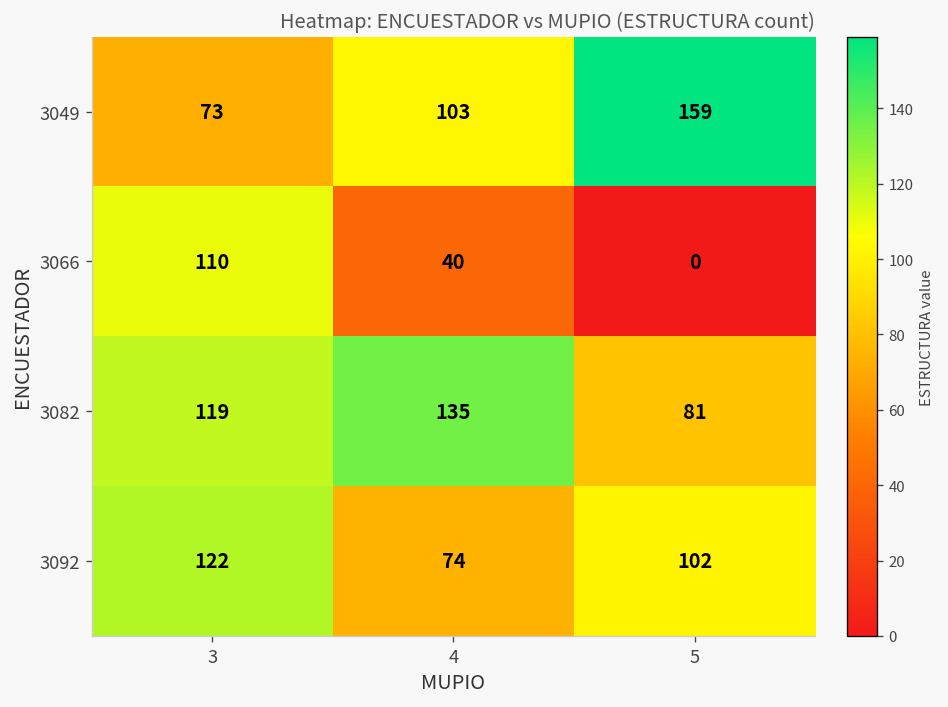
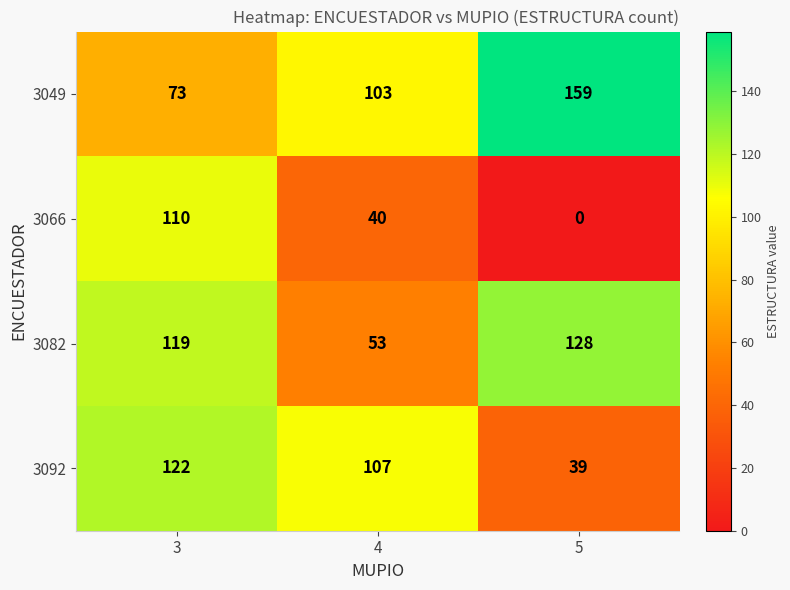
  {
    "3049": {
      "3": 73,
      "4": 103,
      "5": 159
    },
    "3066": {
      "3": 110,
      "4": 40,
      "5": 0
    },
    "3082": {
      "3": 119,
-     "4": 135,
-     "5": 81
+     "4": 53,
+     "5": 128
    },
    "3092": {
      "3": 122,
-     "4": 74,
-     "5": 102
+     "4": 107,
+     "5": 39
    }
  }
